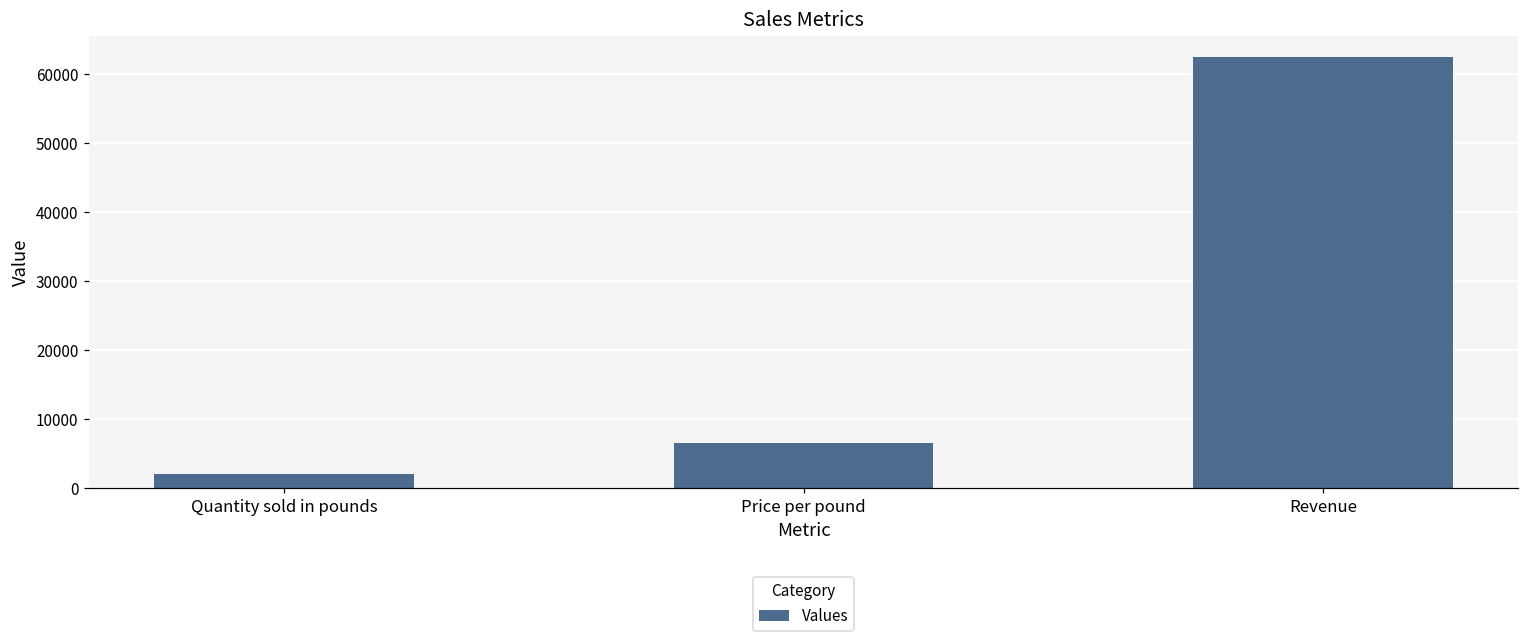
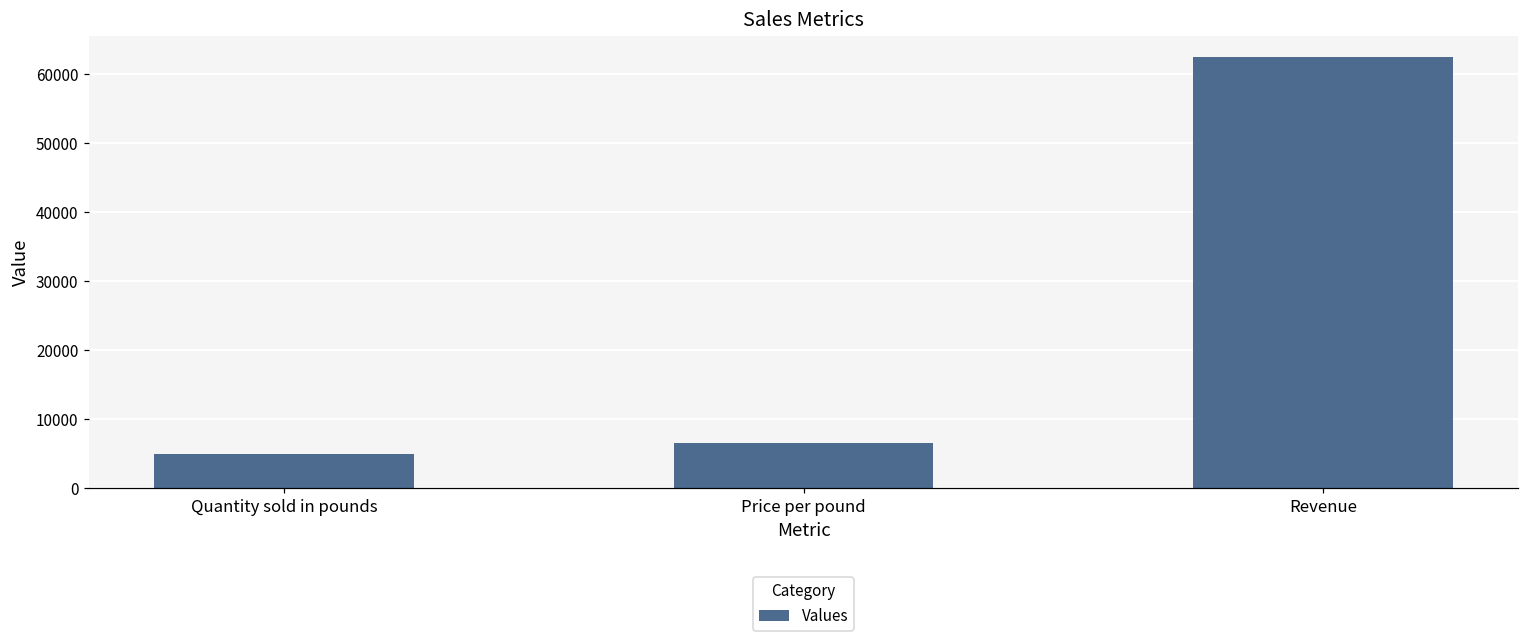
  {
-   "Quantity sold in pounds": 2000,
+   "Quantity sold in pounds": 5000,
    "Price per pound": 7000,
    "Revenue": 63000
  }
